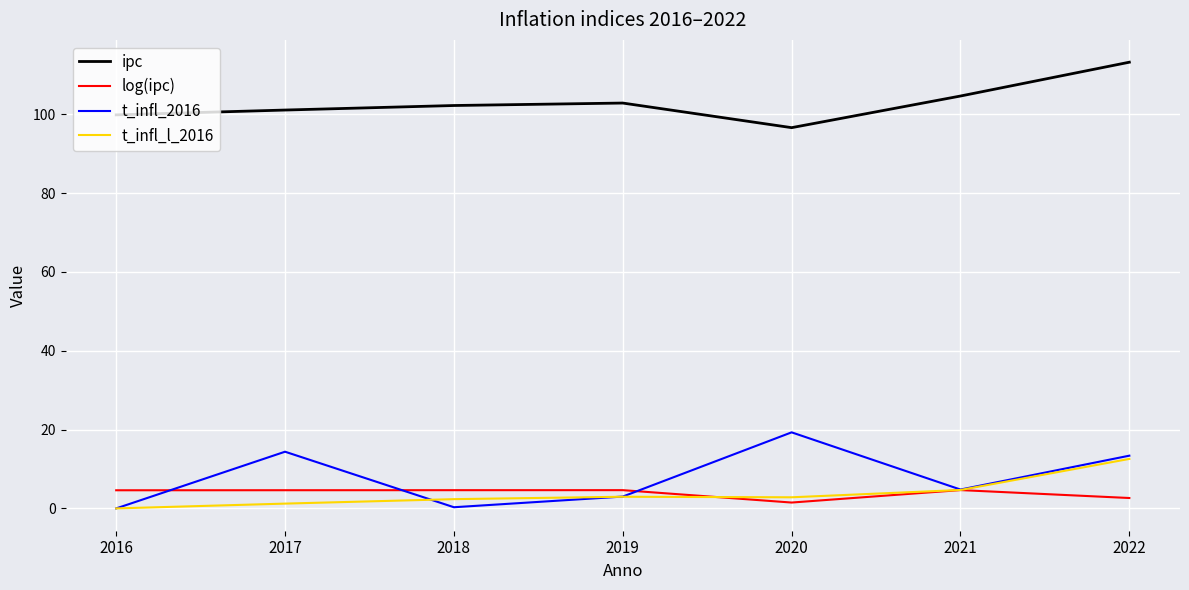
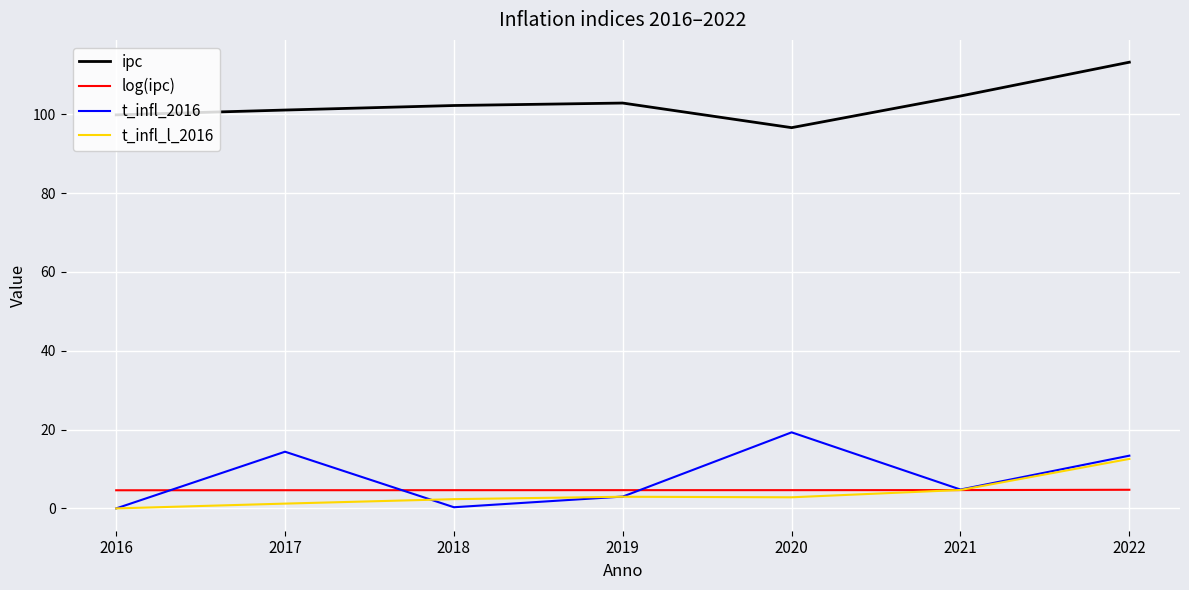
  {
    "ipc": {
      "2017": 101,
      "2018": 102,
      "2019": 103,
      "2020": 97,
      "2021": 105,
      "2022": 113
    },
    "log(ipc)": {
      "2016": 5,
      "2017": 5,
      "2018": 5,
      "2019": 5,
-     "2020": 1,
-     "2022": 3
+     "2020": 5,
+     "2022": 5
    },
    "t_infl_2016": {
      "2017": 14,
      "2018": 0,
      "2020": 19,
      "2022": 13
    },
    "t_infl_l_2016": {
      "2017": 1,
      "2018": 2,
      "2020": 3,
      "2022": 13
    }
  }
